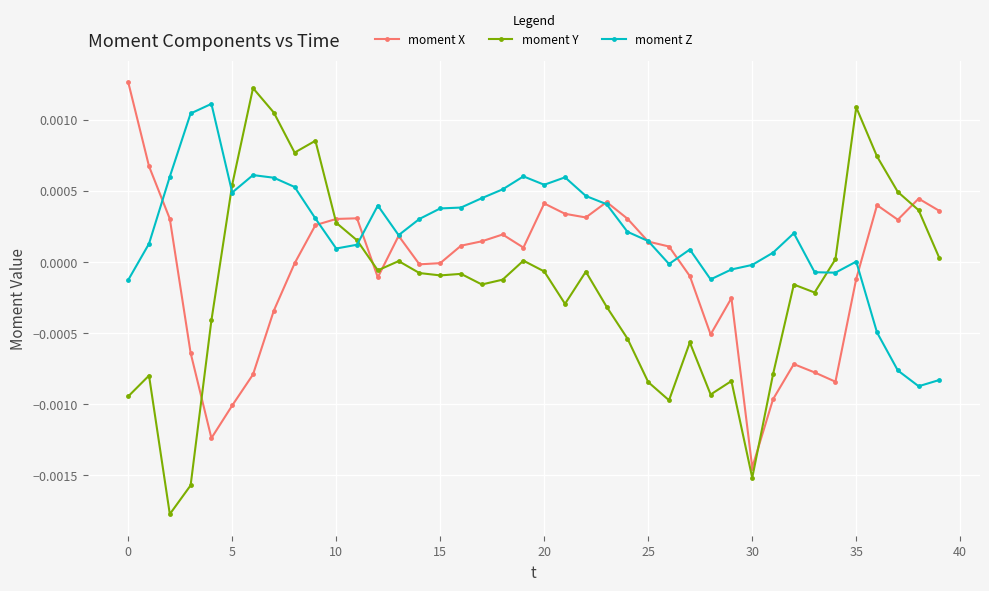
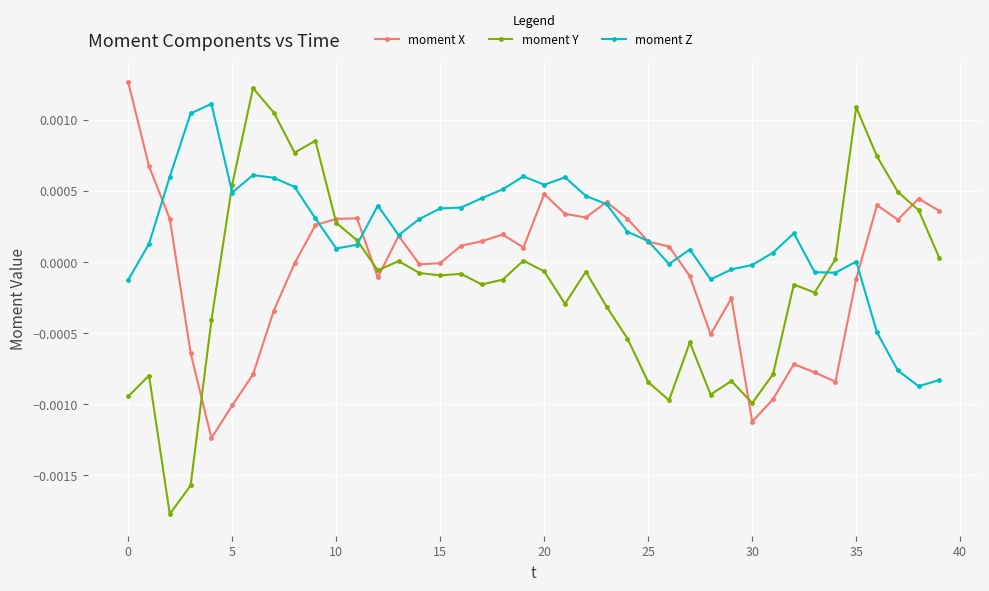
  {
    "moment X": {
      "0": 0.00127,
      "5": -0.00101,
      "10": 0.00030,
      "15": -0.00001,
-     "20": 0.00041,
-     "30": -0.00145,
+     "20": 0.00048,
+     "30": -0.00112,
      "35": -0.00012
    },
    "moment Y": {
      "0": -0.00095,
      "5": 0.00054,
      "10": 0.00028,
      "15": -0.00009,
      "20": -0.00007,
      "25": -0.00085,
-     "30": -0.00152,
+     "30": -0.00099,
      "35": 0.00109
    },
    "moment Z": {
      "0": -0.00013,
      "5": 0.00049,
      "10": 0.00009,
      "15": 0.00038,
      "20": 0.00054,
      "30": -0.00002,
      "35": 0.00000
    }
  }
